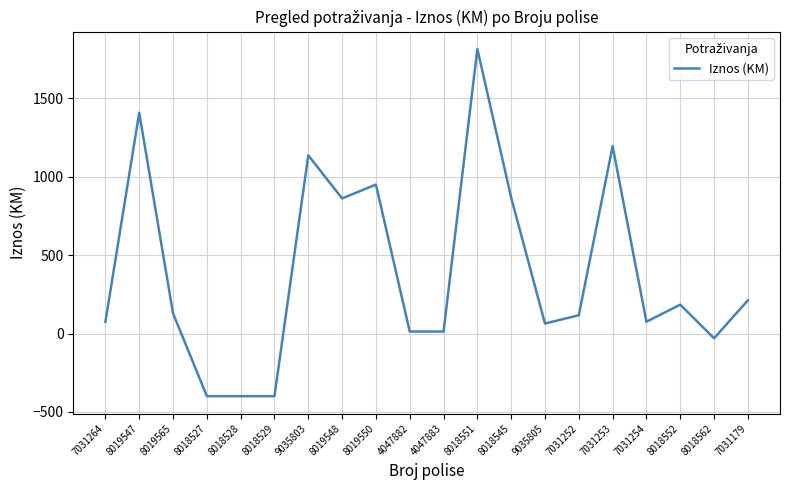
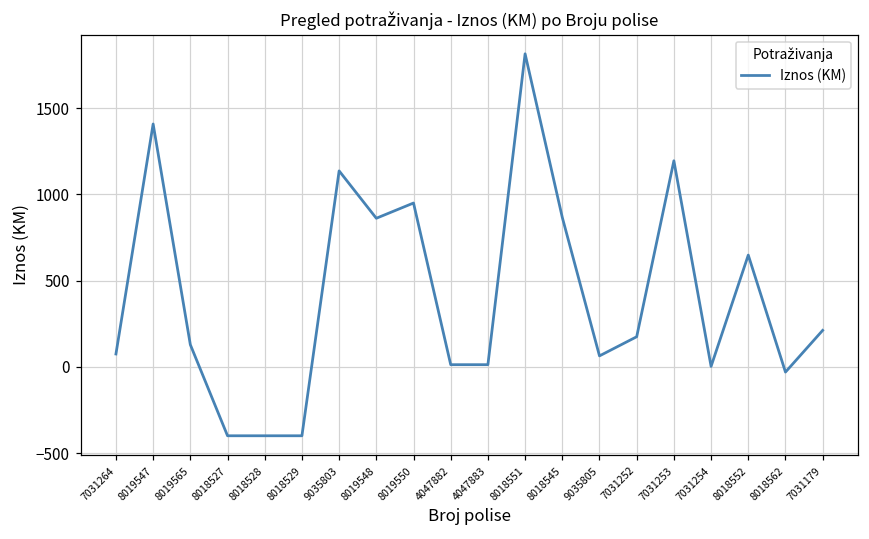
  {
    "7031264": 80,
    "8019547": 1410,
    "8019565": 130,
    "8018527": -400,
    "8018528": -400,
    "8018529": -400,
    "9035803": 1140,
    "8019548": 860,
    "8019550": 950,
    "4047882": 10,
    "4047883": 10,
    "8018551": 1820,
    "8018545": 870,
    "9035805": 60,
-   "7031252": 120,
+   "7031252": 180,
    "7031253": 1200,
-   "7031254": 80,
-   "8018552": 180,
+   "7031254": 0,
+   "8018552": 650,
    "8018562": -30,
    "7031179": 210
  }
